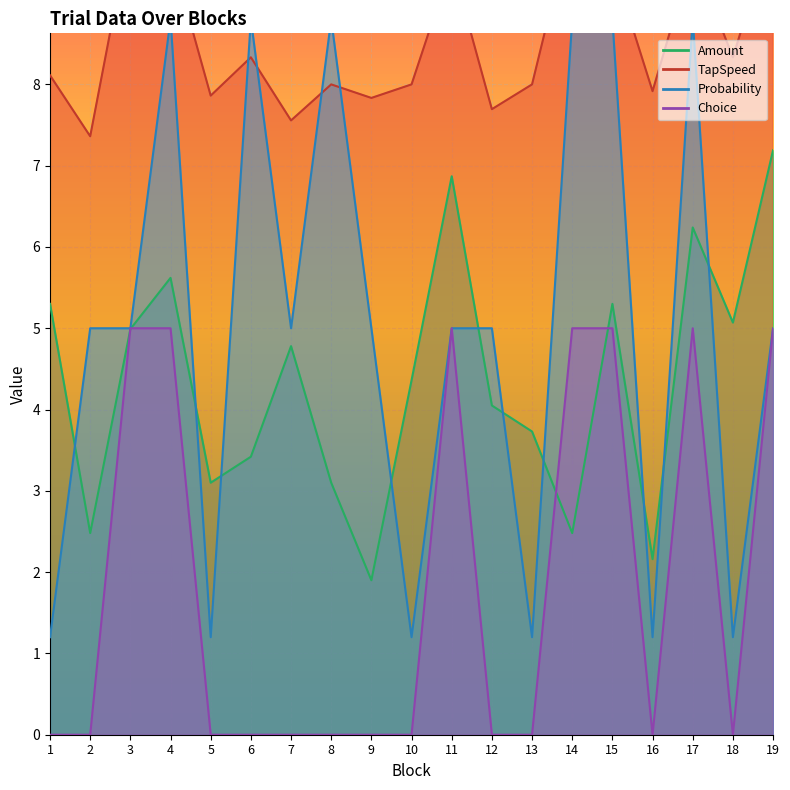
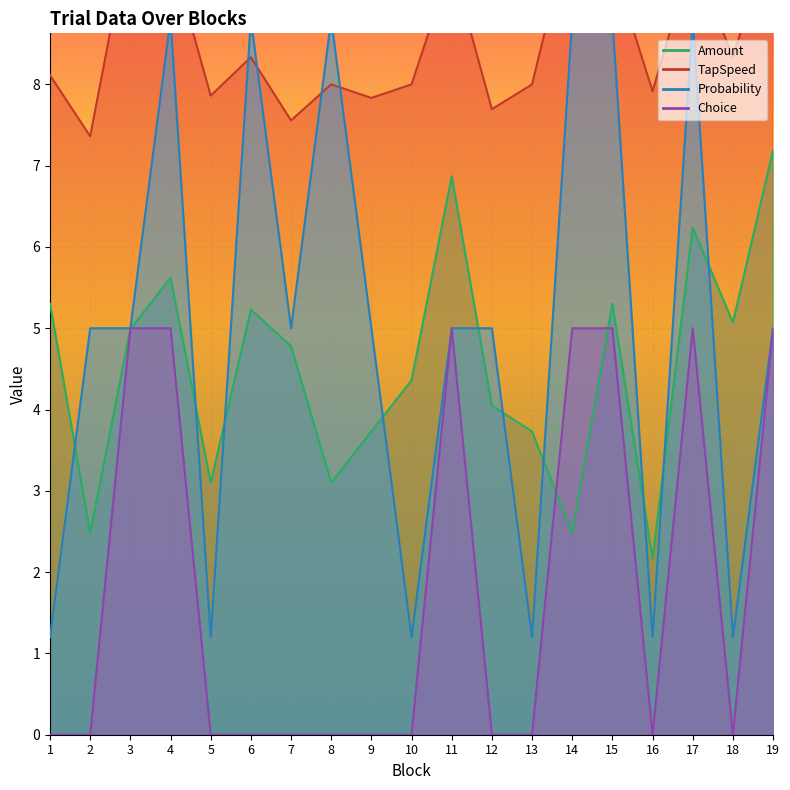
  {
    "Amount": {
      "1": 5.3,
      "2": 2.5,
      "4": 5.6,
      "5": 3.1,
-     "6": 3.4,
+     "6": 5.2,
      "7": 4.8,
      "8": 3.1,
-     "9": 1.9,
+     "9": 3.7,
      "10": 4.4,
      "11": 6.9,
      "12": 4.1,
      "13": 3.7,
      "14": 2.5,
      "15": 5.3,
      "16": 2.2,
      "17": 6.2,
      "18": 5.1,
      "19": 7.2
    },
    "Choice": {
      "1": 0.0,
      "2": 0.0,
      "4": 5.0,
      "5": 0.0,
      "6": 0.0,
      "7": 0.0,
      "8": 0.0,
      "9": 0.0,
      "10": 0.0,
      "12": 0.0,
      "13": 0.0,
      "14": 5.0,
      "15": 5.0,
      "16": 0.0,
      "17": 5.0,
      "18": 0.0
    }
  }
